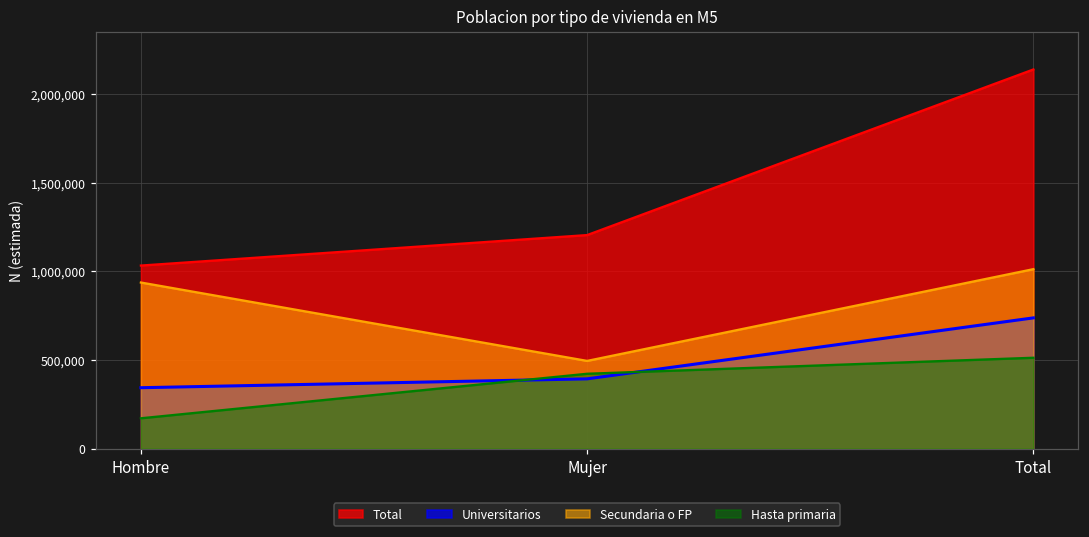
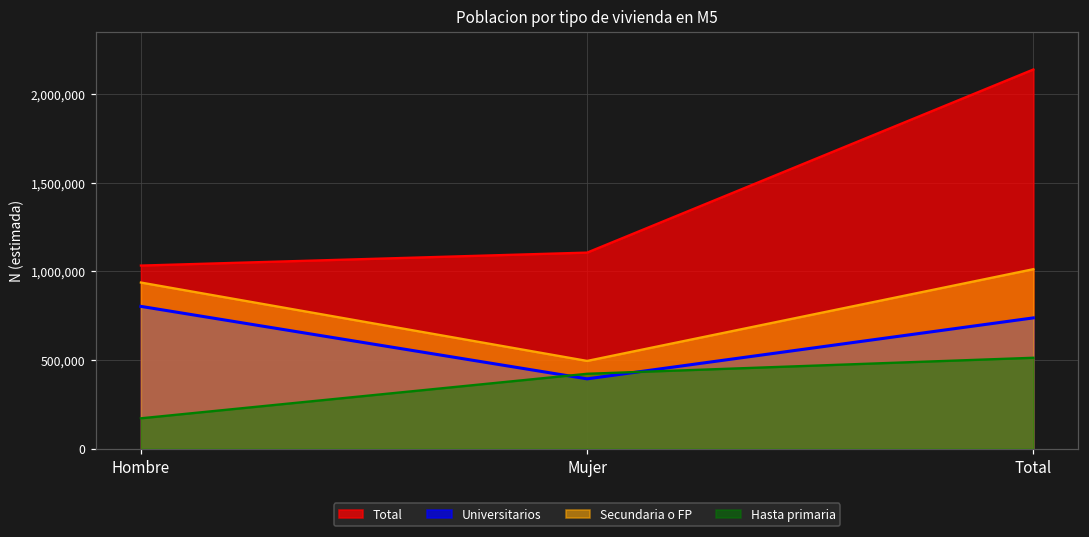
  {
    "Total": {
      "Hombre": "1,030,000",
-     "Mujer": "1,200,000",
+     "Mujer": "1,110,000",
      "Total": "2,140,000"
    },
    "Universitarios": {
-     "Hombre": "340,000",
+     "Hombre": "800,000",
      "Mujer": "390,000",
      "Total": "740,000"
    },
    "Secundaria o FP": {
      "Hombre": "940,000",
      "Mujer": "500,000",
      "Total": "1,010,000"
    },
    "Hasta primaria": {
      "Hombre": "170,000",
      "Mujer": "420,000",
      "Total": "510,000"
    }
  }
